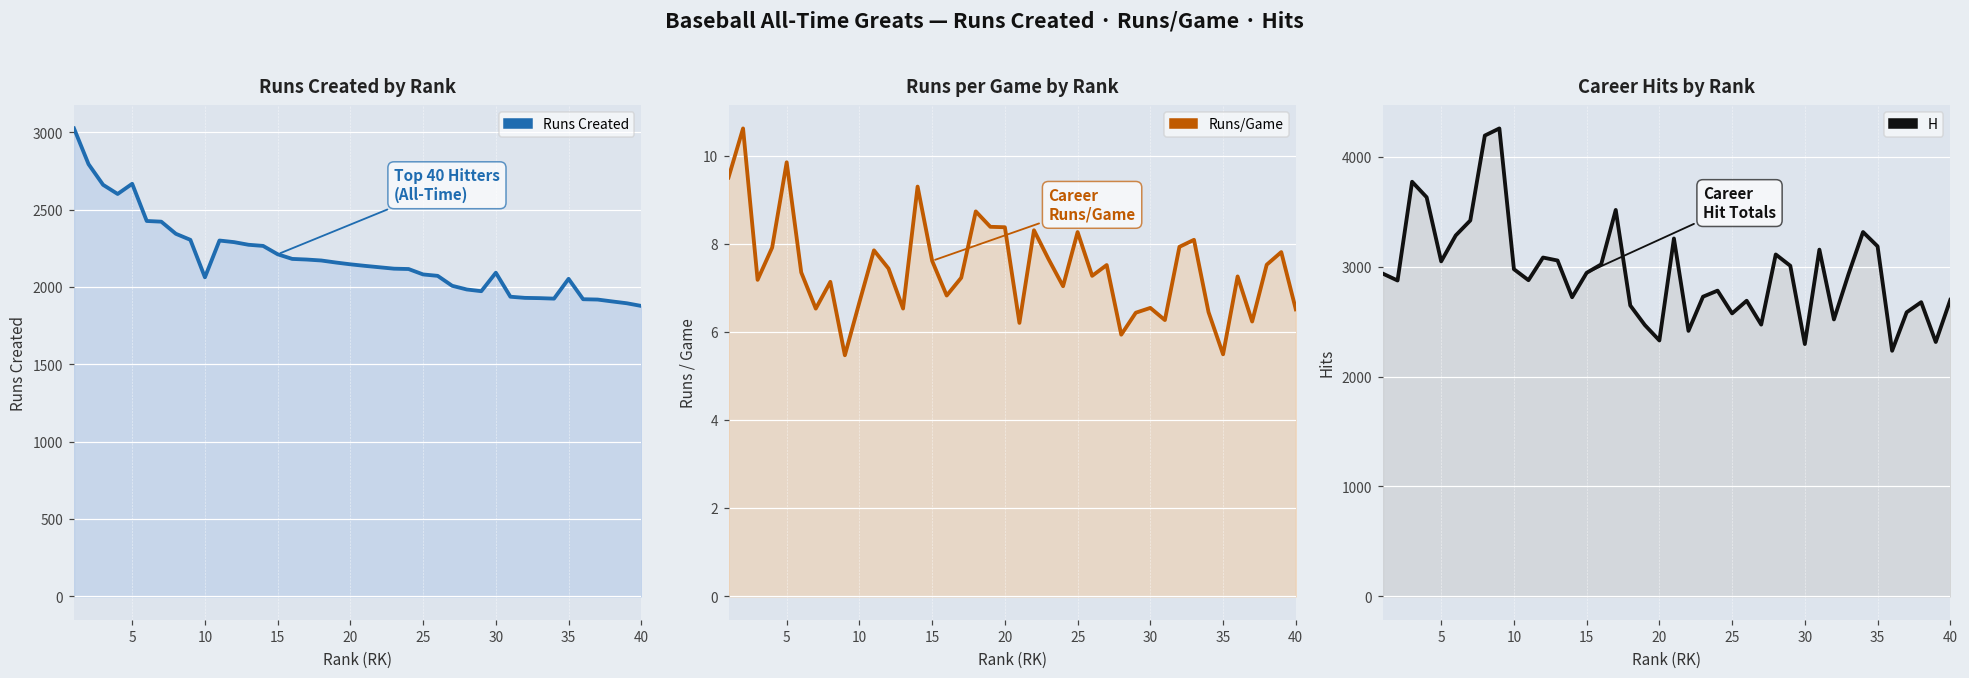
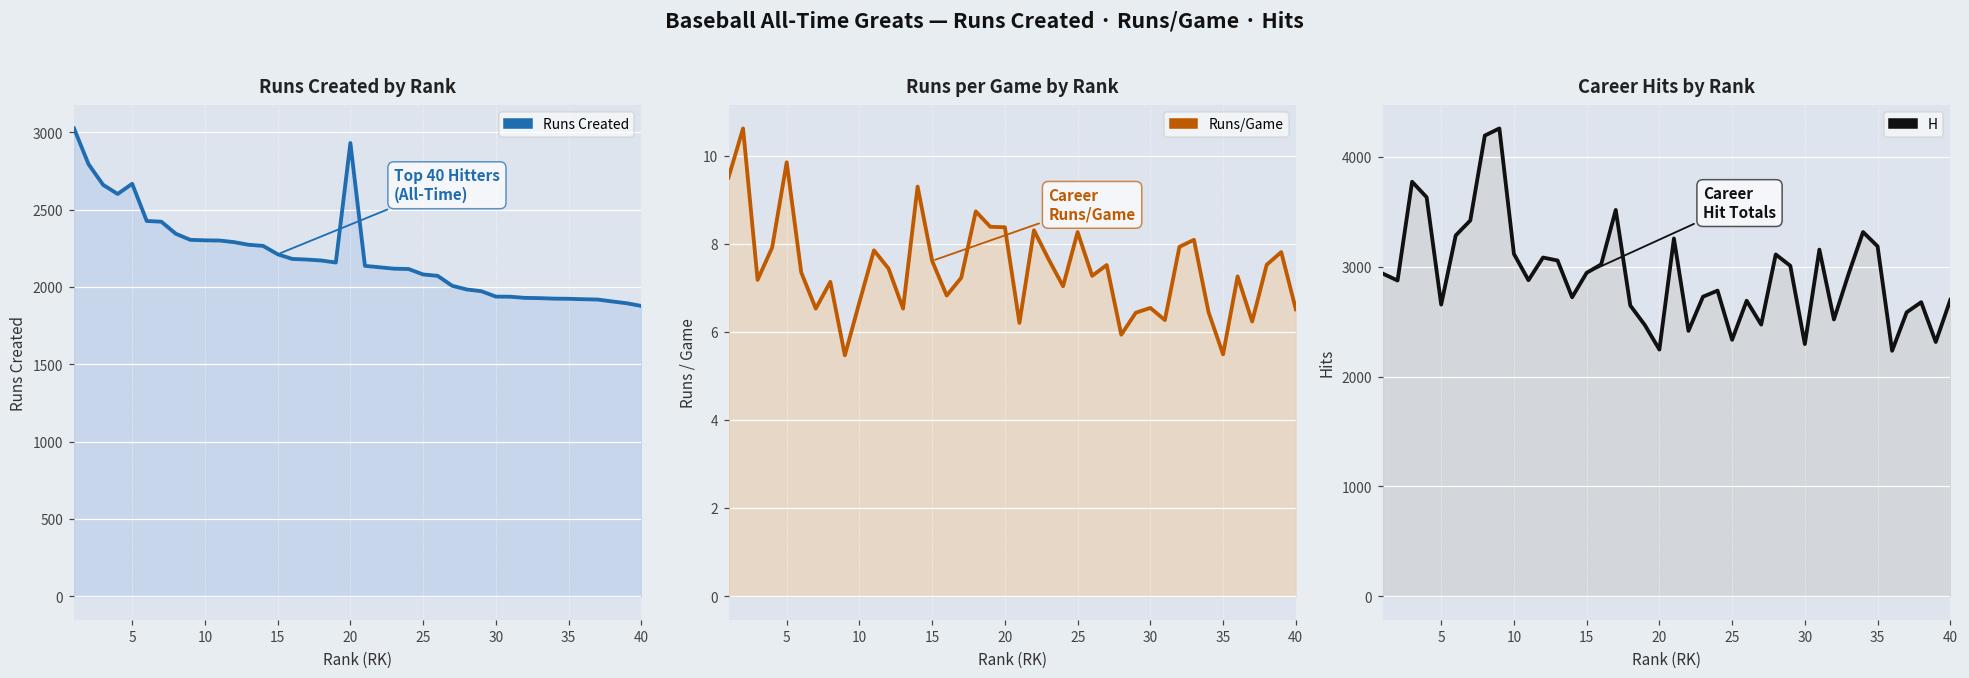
  {
    "Runs Created by Rank": {
      "5": 2670,
-     "10": 2060,
-     "20": 2150,
+     "10": 2300,
+     "20": 2930,
      "25": 2080,
-     "30": 2090,
-     "35": 2050,
+     "30": 1940,
+     "35": 1920,
      "40": 1880
    },
    "Runs per Game by Rank": {
      "5": 9.8,
      "10": 6.7,
      "15": 7.6,
      "20": 8.4,
      "25": 8.3,
      "30": 6.5,
      "35": 5.5,
      "40": 6.5
    },
    "Career Hits by Rank": {
-     "5": 3000,
-     "10": 3000,
+     "5": 2700,
+     "10": 3100,
      "15": 2900,
-     "20": 2300,
-     "25": 2600,
+     "20": 2200,
+     "25": 2300,
      "30": 2300,
      "35": 3200,
      "40": 2700
    }
  }
